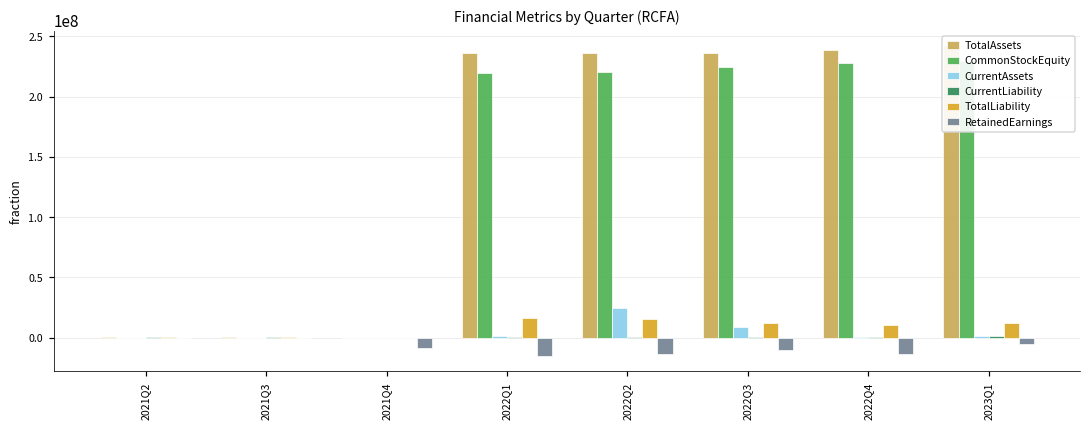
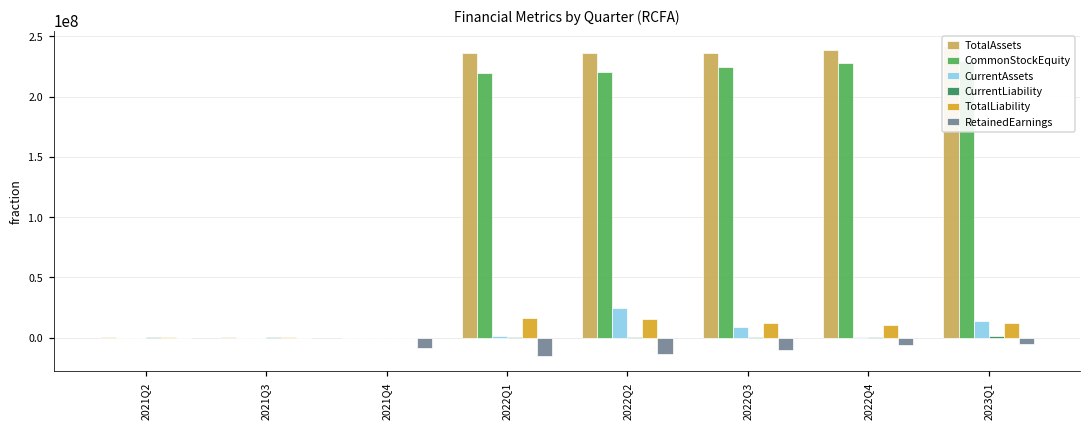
  {
    "CurrentAssets": {
      "2021Q3": 0,
      "2022Q2": 24000000,
      "2022Q3": 8000000,
-     "2023Q1": 1000000
+     "2023Q1": 14000000
    },
    "RetainedEarnings": {
      "2021Q4": -8000000,
      "2022Q1": -15000000,
      "2022Q2": -14000000,
      "2022Q3": -10000000,
-     "2022Q4": -14000000,
+     "2022Q4": -7000000,
      "2023Q1": -5000000
    }
  }
